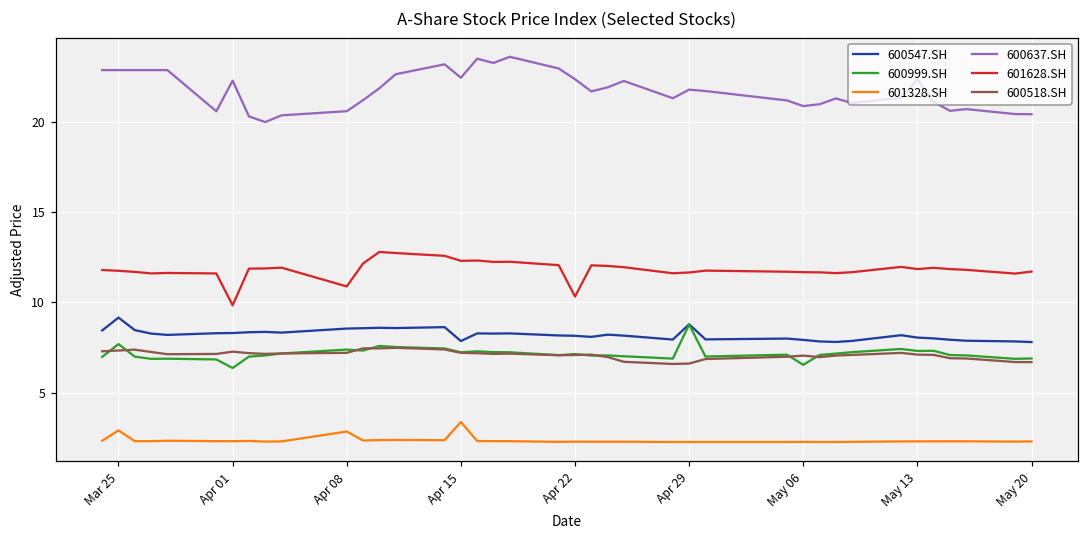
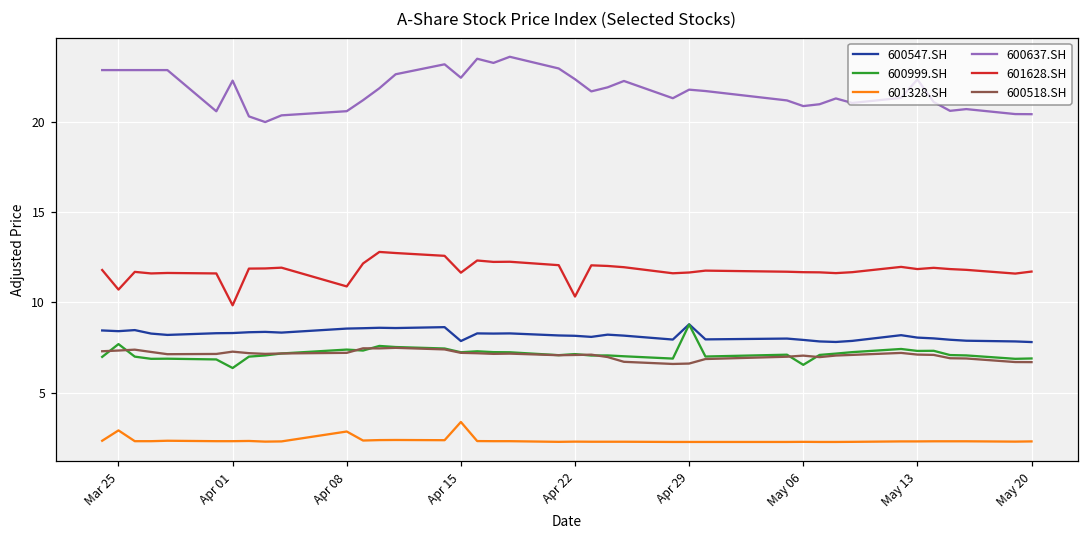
  {
    "600547.SH": {
-     "Mar 25": 9.2,
+     "Mar 25": 8.4,
      "Apr 01": 8.3,
      "Apr 08": 8.5,
      "Apr 15": 7.9,
      "Apr 22": 8.1,
      "May 06": 7.9,
      "May 13": 8.0,
      "May 20": 7.8
    },
    "600999.SH": {
      "Mar 25": 7.7,
      "Apr 01": 6.4,
      "Apr 08": 7.4,
      "May 06": 6.5,
      "May 13": 7.3,
      "May 20": 6.9
    },
    "601328.SH": {
      "Mar 25": 2.9,
      "Apr 01": 2.3,
      "Apr 08": 2.8,
      "Apr 15": 3.4,
      "Apr 22": 2.3,
      "Apr 29": 2.3,
      "May 06": 2.3,
      "May 13": 2.3,
      "May 20": 2.3
    },
    "600637.SH": {
      "Mar 25": 22.9,
      "Apr 01": 22.3,
      "Apr 08": 20.6,
      "Apr 15": 22.5,
      "Apr 22": 22.4,
      "Apr 29": 21.8,
      "May 06": 20.9,
      "May 20": 20.4
    },
    "601628.SH": {
-     "Mar 25": 11.8,
+     "Mar 25": 10.7,
      "Apr 01": 9.8,
      "Apr 08": 10.9,
-     "Apr 15": 12.3,
+     "Apr 15": 11.6,
      "Apr 22": 10.3,
      "Apr 29": 11.7,
      "May 06": 11.7,
      "May 13": 11.8,
      "May 20": 11.7
    },
    "600518.SH": {
      "Mar 25": 7.3,
      "Apr 01": 7.3,
      "Apr 08": 7.2,
      "Apr 29": 6.6,
      "May 06": 7.0,
      "May 13": 7.1,
      "May 20": 6.7
    }
  }
